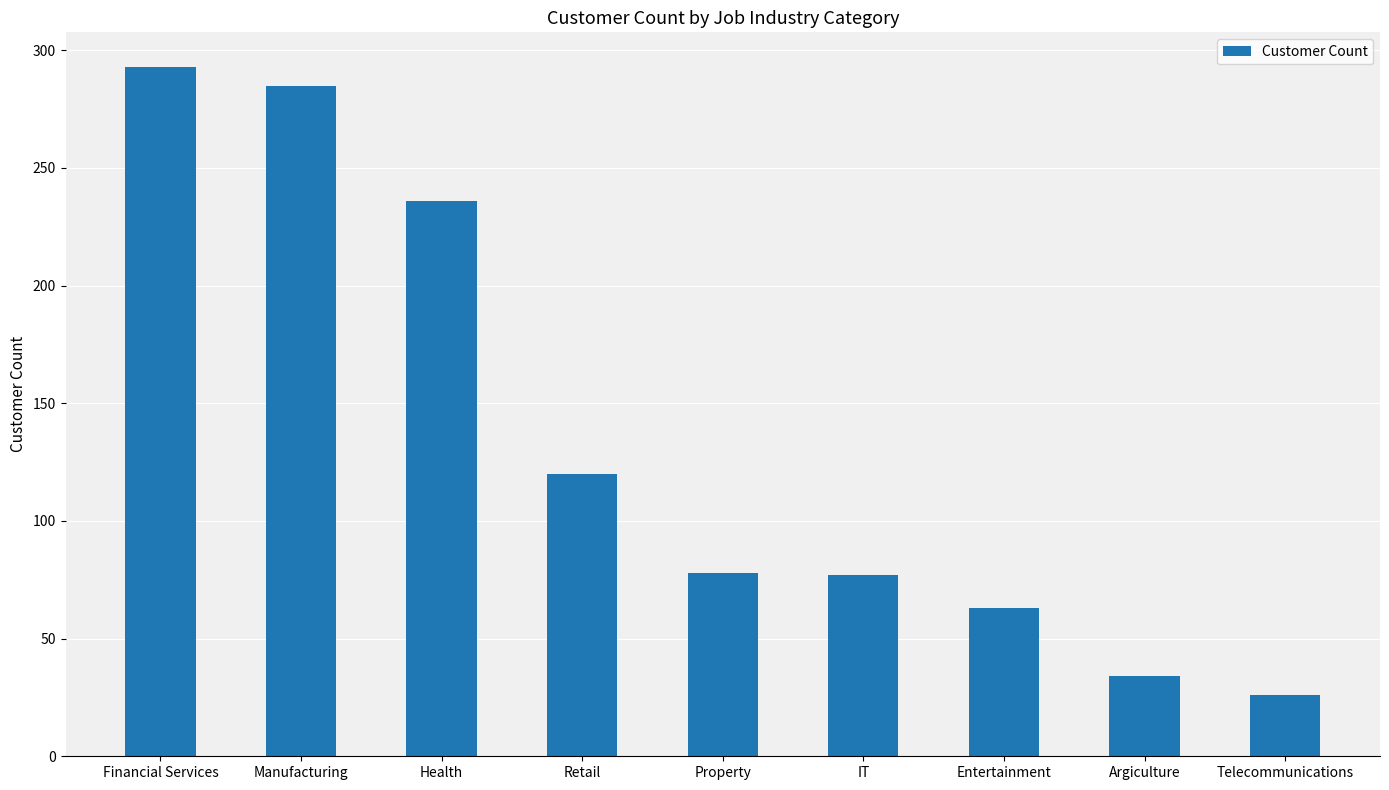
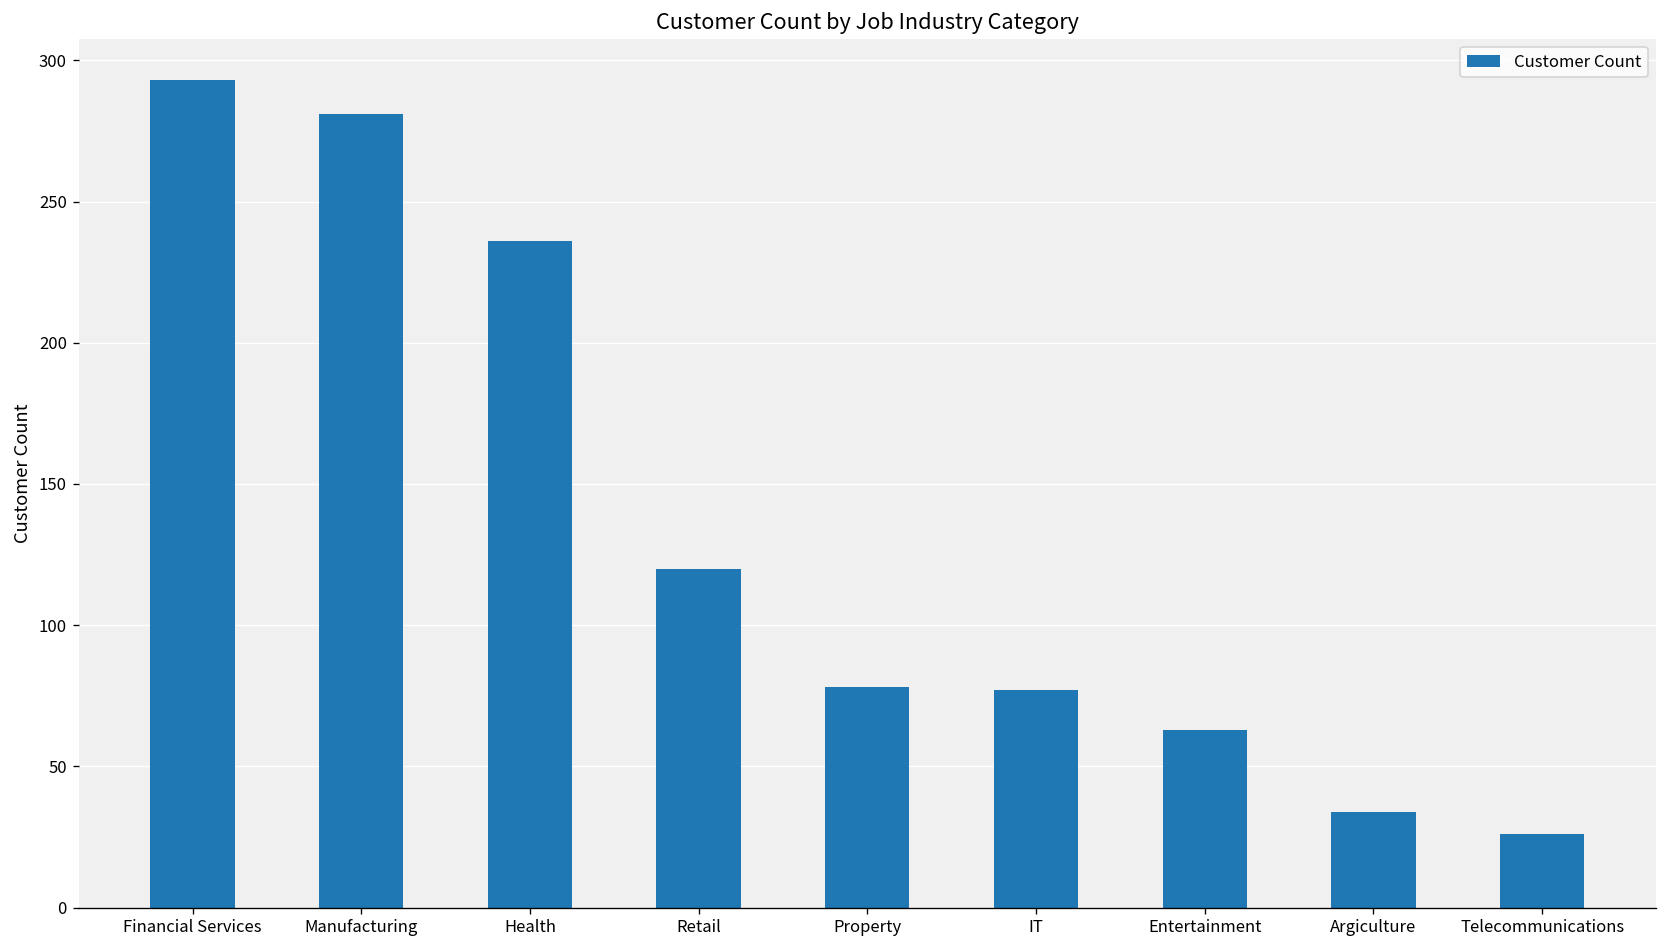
  {
    "Financial Services": 293,
-   "Manufacturing": 285,
+   "Manufacturing": 281,
    "Health": 236,
    "Retail": 120,
    "Property": 78,
    "IT": 77,
    "Entertainment": 63,
    "Argiculture": 34,
    "Telecommunications": 26
  }
